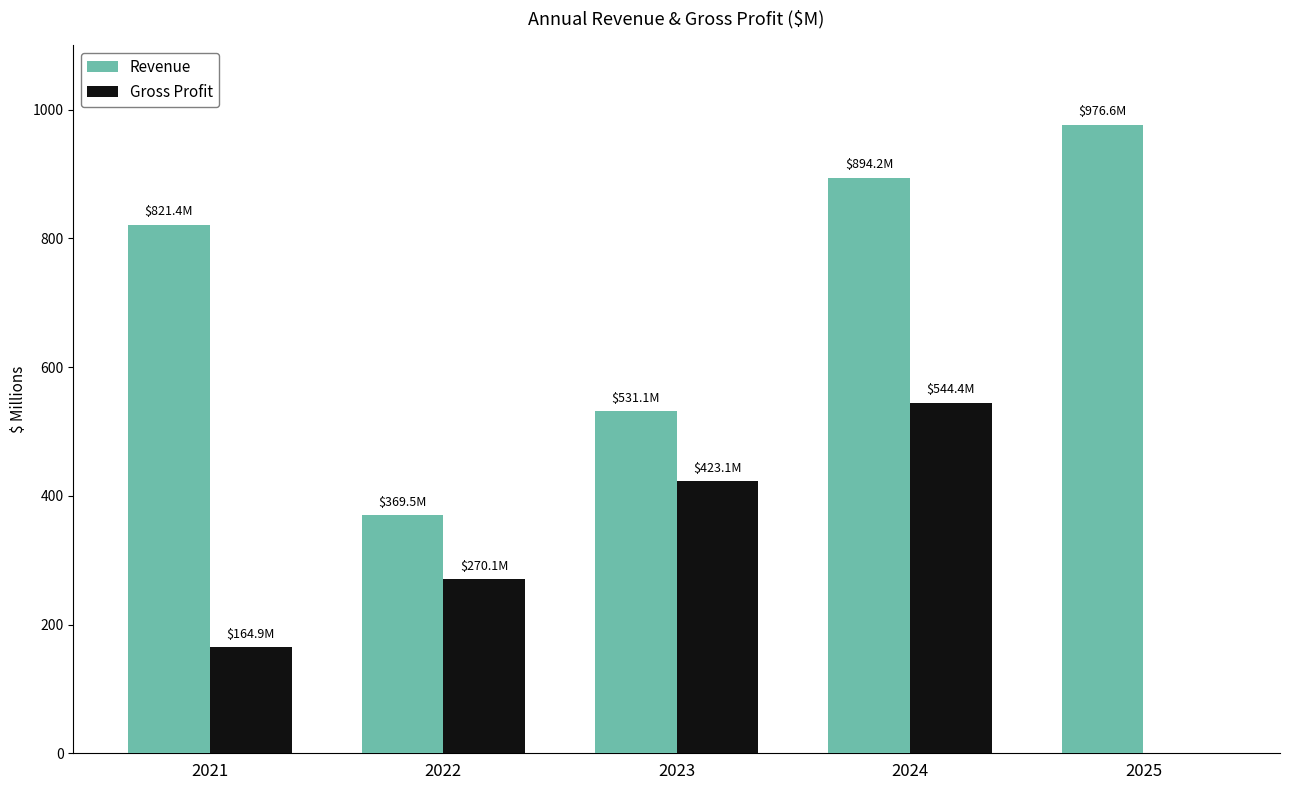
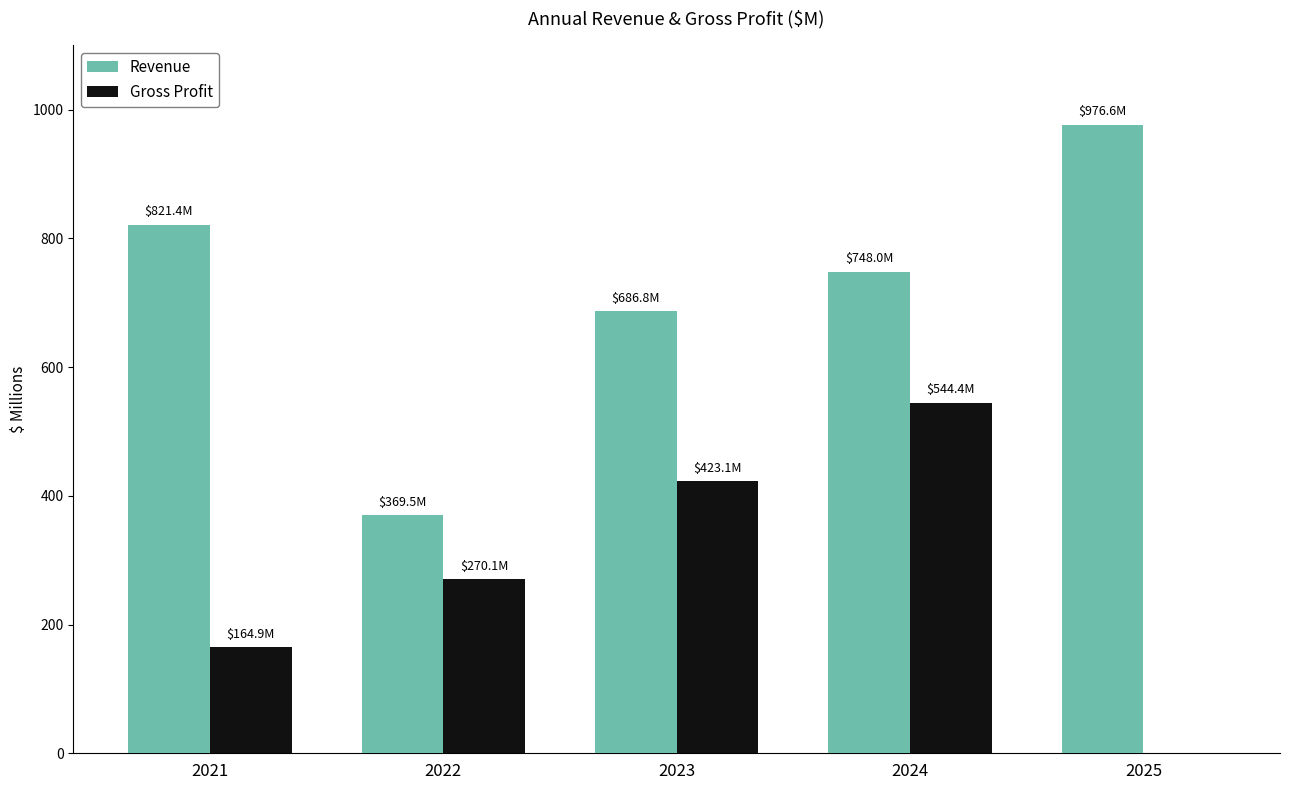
  {
    "Revenue": {
      "2021": "$821.4M",
      "2022": "$369.5M",
-     "2023": "$531.1M",
-     "2024": "$894.2M",
+     "2023": "$686.8M",
+     "2024": "$748.0M",
      "2025": "$976.6M"
    },
    "Gross Profit": {
      "2021": "$164.9M",
      "2022": "$270.1M",
      "2023": "$423.1M",
      "2024": "$544.4M"
    }
  }
